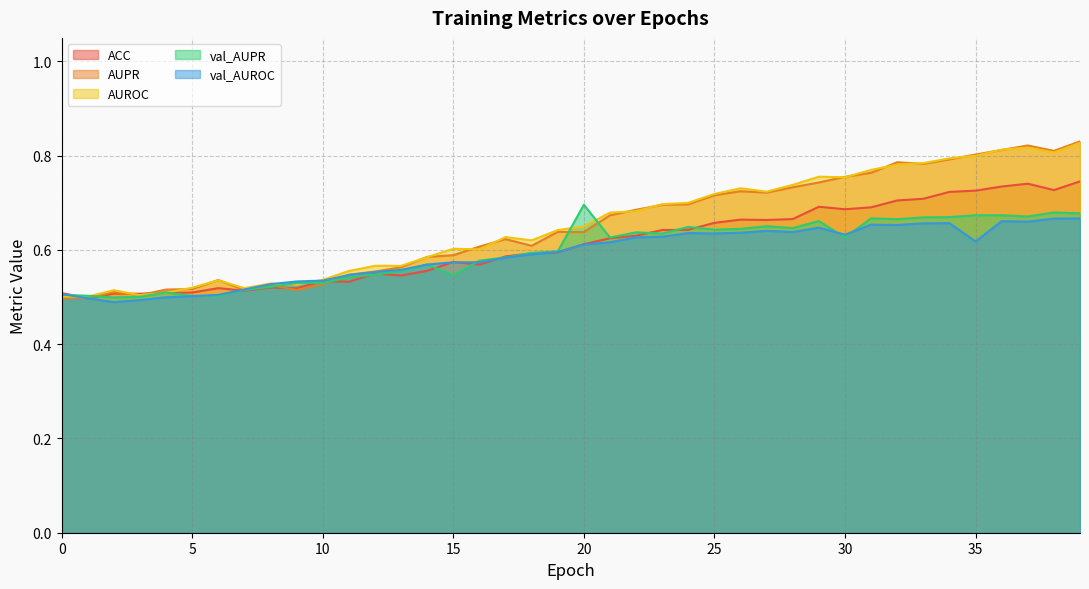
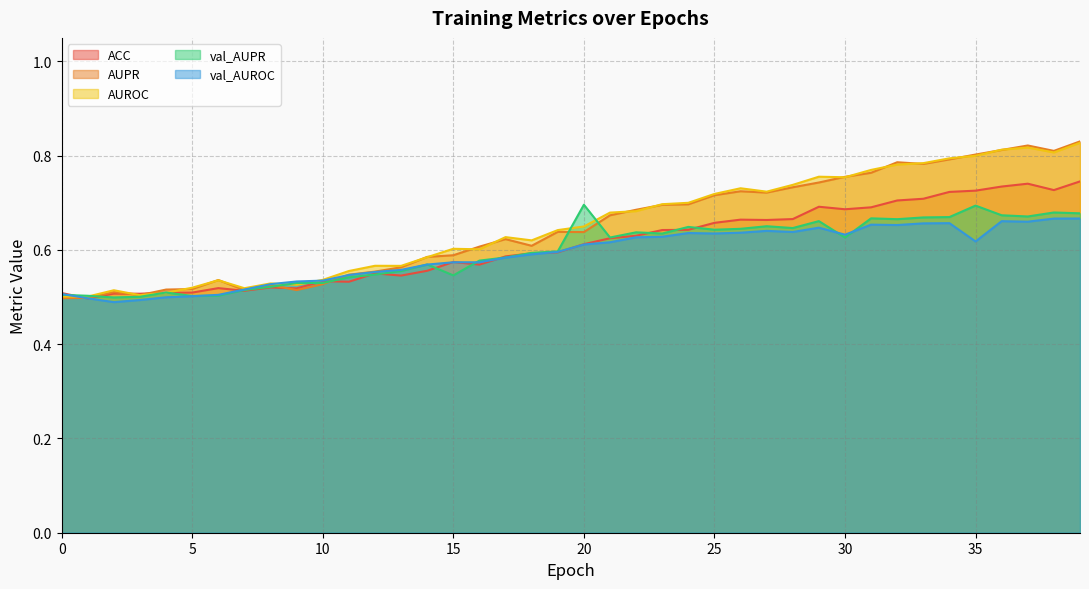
  {
    "val_AUPR": {
      "15": 0.55,
      "20": 0.70,
      "25": 0.64,
      "30": 0.63,
-     "35": 0.67
+     "35": 0.69
    },
    "val_AUROC": {
      "25": 0.63,
      "30": 0.63,
      "35": 0.62
    }
  }
